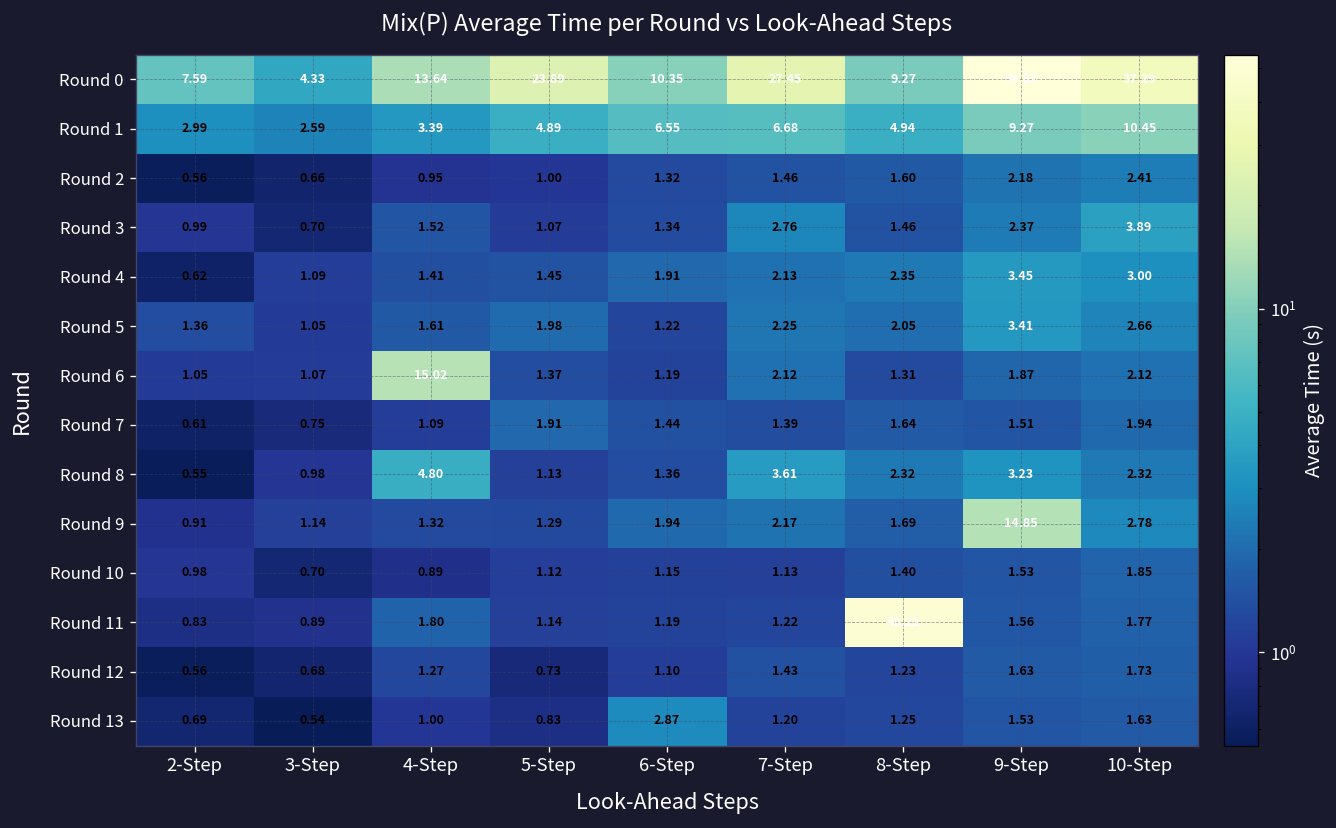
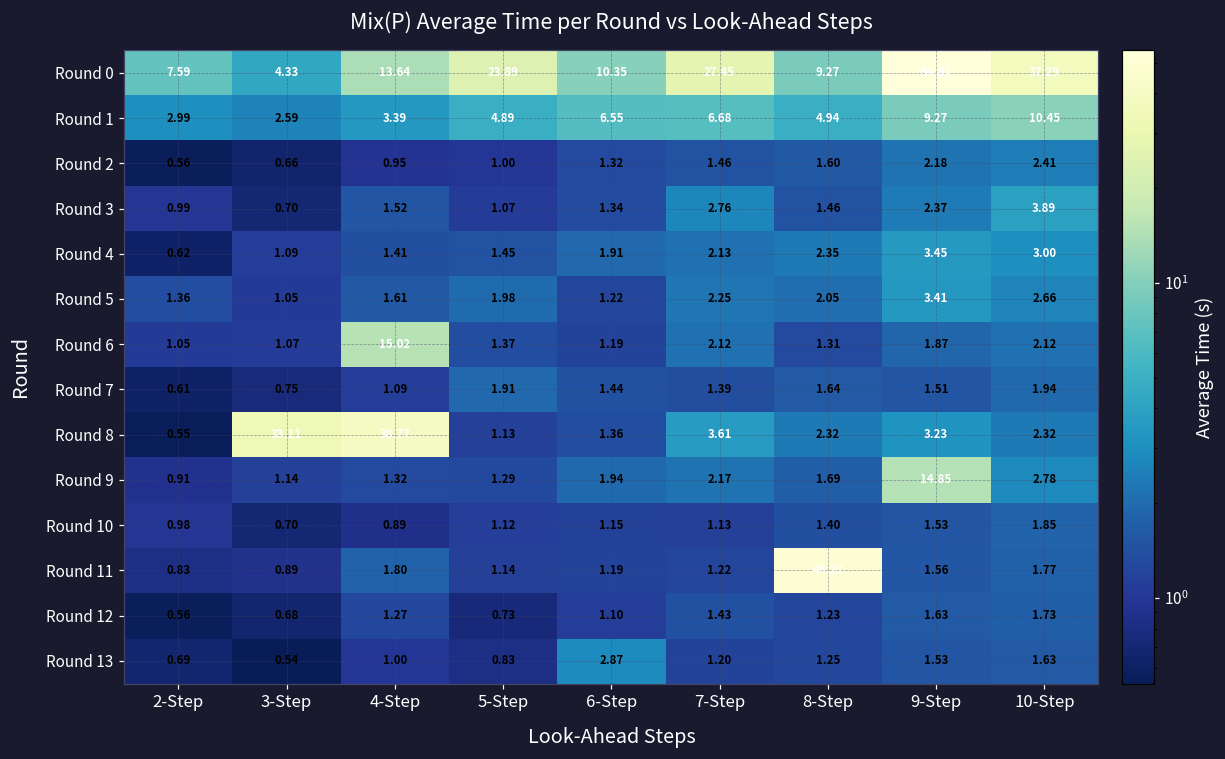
  {
    "Round 0": {
      "2-Step": 7.59,
      "3-Step": 4.33,
      "4-Step": 13.64,
      "5-Step": 23.89,
      "6-Step": 10.35,
      "7-Step": 27.45,
      "8-Step": 9.27,
      "10-Step": 37.29
    },
    "Round 1": {
      "2-Step": 2.99,
      "3-Step": 2.59,
      "4-Step": 3.39,
      "5-Step": 4.89,
      "6-Step": 6.55,
      "7-Step": 6.68,
      "8-Step": 4.94,
      "9-Step": 9.27,
      "10-Step": 10.45
    },
    "Round 2": {
      "2-Step": 0.56,
      "3-Step": 0.66,
      "4-Step": 0.95,
      "5-Step": 1.00,
      "6-Step": 1.32,
      "7-Step": 1.46,
      "8-Step": 1.60,
      "9-Step": 2.18,
      "10-Step": 2.41
    },
    "Round 3": {
      "2-Step": 0.99,
      "3-Step": 0.70,
      "4-Step": 1.52,
      "5-Step": 1.07,
      "6-Step": 1.34,
      "7-Step": 2.76,
      "8-Step": 1.46,
      "9-Step": 2.37,
      "10-Step": 3.89
    },
    "Round 4": {
      "2-Step": 0.62,
      "3-Step": 1.09,
      "4-Step": 1.41,
      "5-Step": 1.45,
      "6-Step": 1.91,
      "7-Step": 2.13,
      "8-Step": 2.35,
      "9-Step": 3.45,
      "10-Step": 3.00
    },
    "Round 5": {
      "2-Step": 1.36,
      "3-Step": 1.05,
      "4-Step": 1.61,
      "5-Step": 1.98,
      "6-Step": 1.22,
      "7-Step": 2.25,
      "8-Step": 2.05,
      "9-Step": 3.41,
      "10-Step": 2.66
    },
    "Round 6": {
      "2-Step": 1.05,
      "3-Step": 1.07,
      "4-Step": 15.02,
      "5-Step": 1.37,
      "6-Step": 1.19,
      "7-Step": 2.12,
      "8-Step": 1.31,
      "9-Step": 1.87,
      "10-Step": 2.12
    },
    "Round 7": {
      "2-Step": 0.61,
      "3-Step": 0.75,
      "4-Step": 1.09,
      "5-Step": 1.91,
      "6-Step": 1.44,
      "7-Step": 1.39,
      "8-Step": 1.64,
      "9-Step": 1.51,
      "10-Step": 1.94
    },
    "Round 8": {
      "2-Step": 0.55,
-     "3-Step": 0.98,
-     "4-Step": 4.80,
+     "3-Step": 33.11,
+     "4-Step": 38.77,
      "5-Step": 1.13,
      "6-Step": 1.36,
      "7-Step": 3.61,
      "8-Step": 2.32,
      "9-Step": 3.23,
      "10-Step": 2.32
    },
    "Round 9": {
      "2-Step": 0.91,
      "3-Step": 1.14,
      "4-Step": 1.32,
      "5-Step": 1.29,
      "6-Step": 1.94,
      "7-Step": 2.17,
      "8-Step": 1.69,
      "9-Step": 14.85,
      "10-Step": 2.78
    },
    "Round 10": {
      "2-Step": 0.98,
      "3-Step": 0.70,
      "4-Step": 0.89,
      "5-Step": 1.12,
      "6-Step": 1.15,
      "7-Step": 1.13,
      "8-Step": 1.40,
      "9-Step": 1.53,
      "10-Step": 1.85
    },
    "Round 11": {
      "2-Step": 0.83,
      "3-Step": 0.89,
      "4-Step": 1.80,
      "5-Step": 1.14,
      "6-Step": 1.19,
      "7-Step": 1.22,
      "9-Step": 1.56,
      "10-Step": 1.77
    },
    "Round 12": {
      "2-Step": 0.56,
      "3-Step": 0.68,
      "4-Step": 1.27,
      "5-Step": 0.73,
      "6-Step": 1.10,
      "7-Step": 1.43,
      "8-Step": 1.23,
      "9-Step": 1.63,
      "10-Step": 1.73
    },
    "Round 13": {
      "2-Step": 0.69,
      "3-Step": 0.54,
      "4-Step": 1.00,
      "5-Step": 0.83,
      "6-Step": 2.87,
      "7-Step": 1.20,
      "8-Step": 1.25,
      "9-Step": 1.53,
      "10-Step": 1.63
    }
  }
